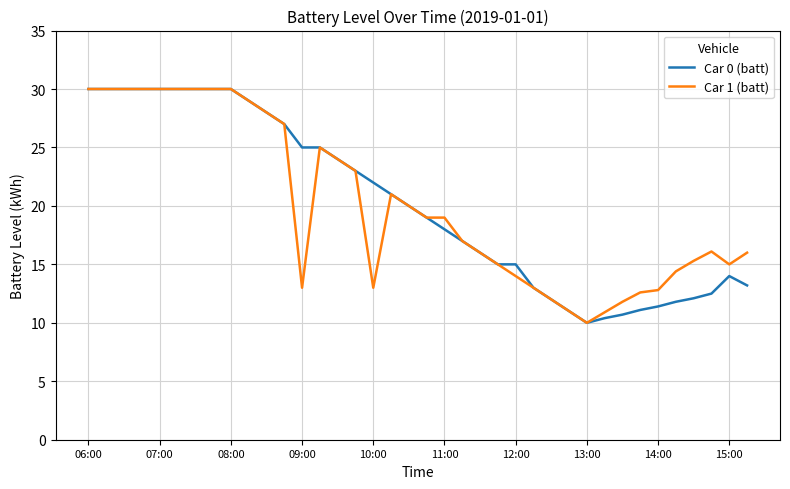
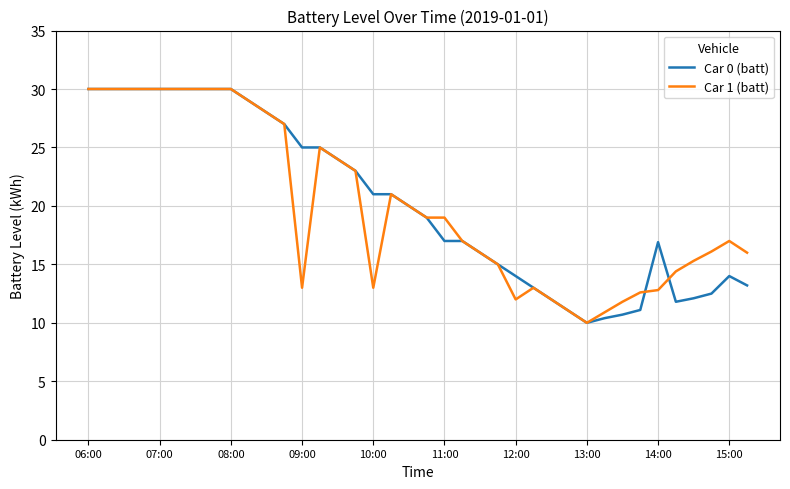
  {
    "Car 0 (batt)": {
      "09:00": 25.0,
-     "10:00": 22,
-     "11:00": 18,
-     "12:00": 15,
-     "14:00": 11.4,
+     "10:00": 21,
+     "11:00": 17,
+     "12:00": 14,
+     "14:00": 16.9,
      "15:00": 14.0
    },
    "Car 1 (batt)": {
      "09:00": 13,
      "10:00": 13,
      "11:00": 19,
-     "12:00": 14,
+     "12:00": 12,
      "14:00": 13,
-     "15:00": 15
+     "15:00": 17
    }
  }
